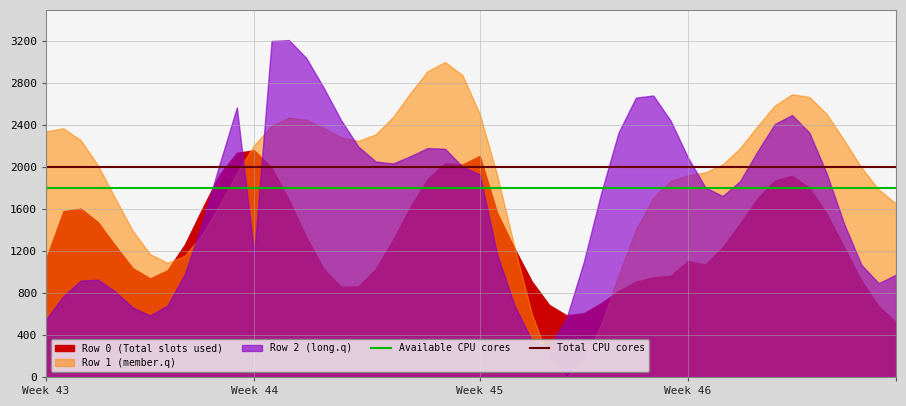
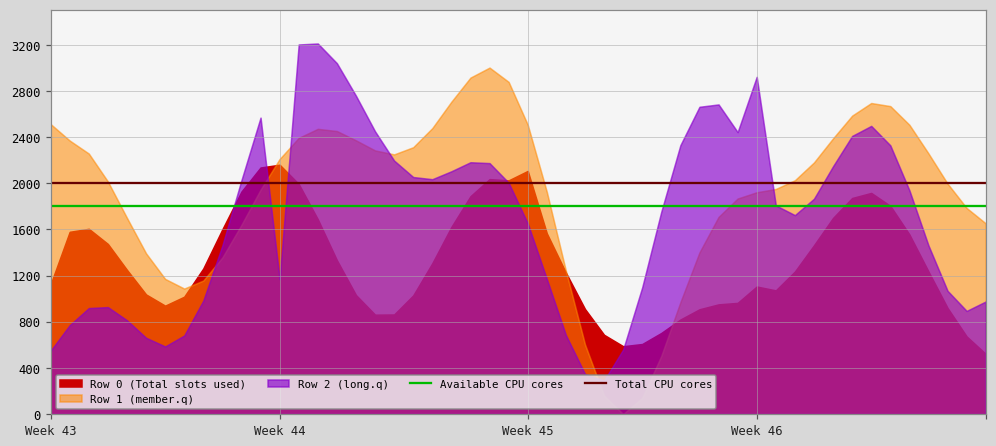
  {
    "Row 0 (Total slots used)": {
      "Week 43": 1120,
      "Week 44": 2160,
      "Week 45": 2110,
      "Week 46": 1110
    },
    "Row 1 (member.q)": {
-     "Week 43": 2340,
+     "Week 43": 2510,
      "Week 44": 2210,
      "Week 45": 2510,
      "Week 46": 1920
    },
    "Row 2 (long.q)": {
      "Week 43": 550,
      "Week 44": 1170,
-     "Week 45": 1930,
-     "Week 46": 2090
+     "Week 45": 1650,
+     "Week 46": 2920
    }
  }
